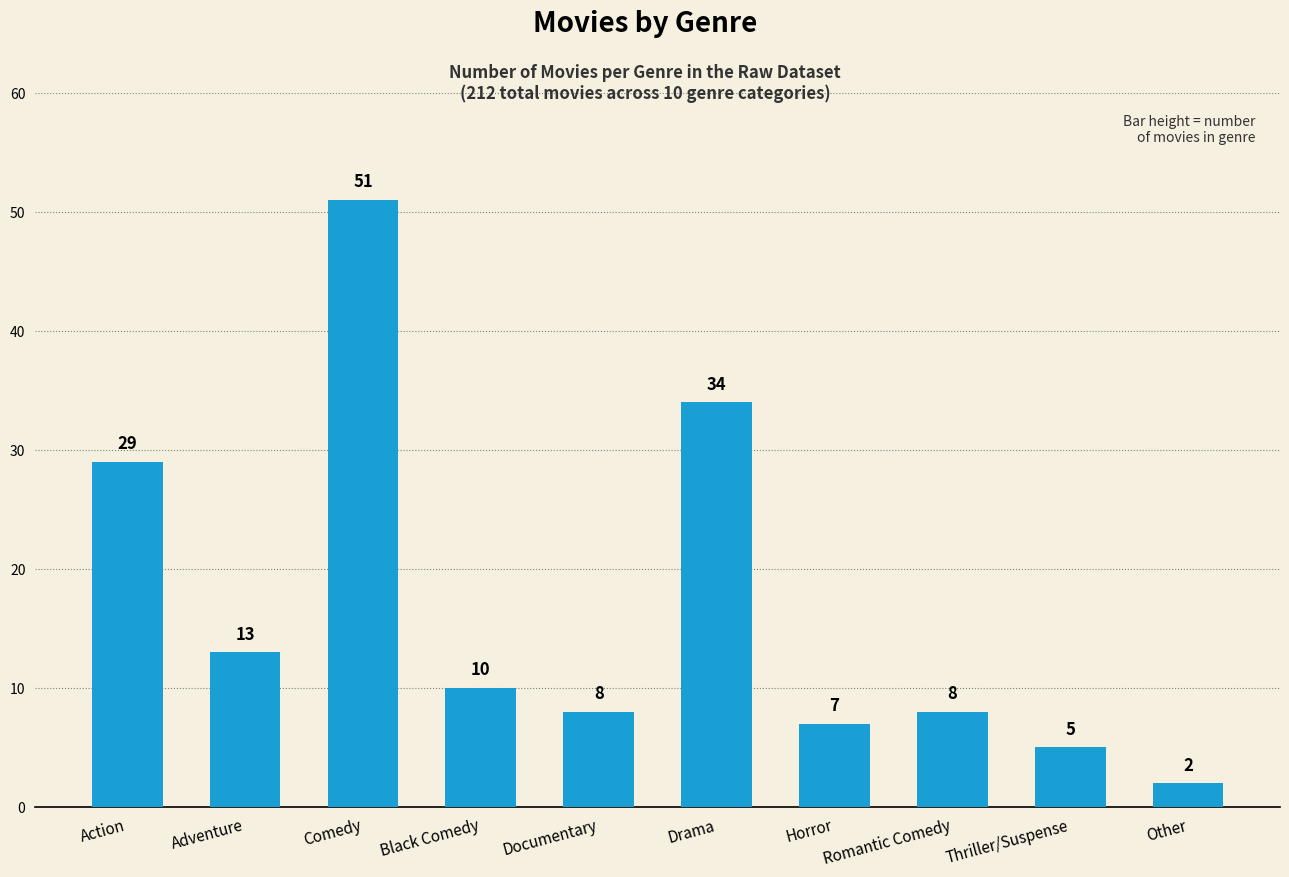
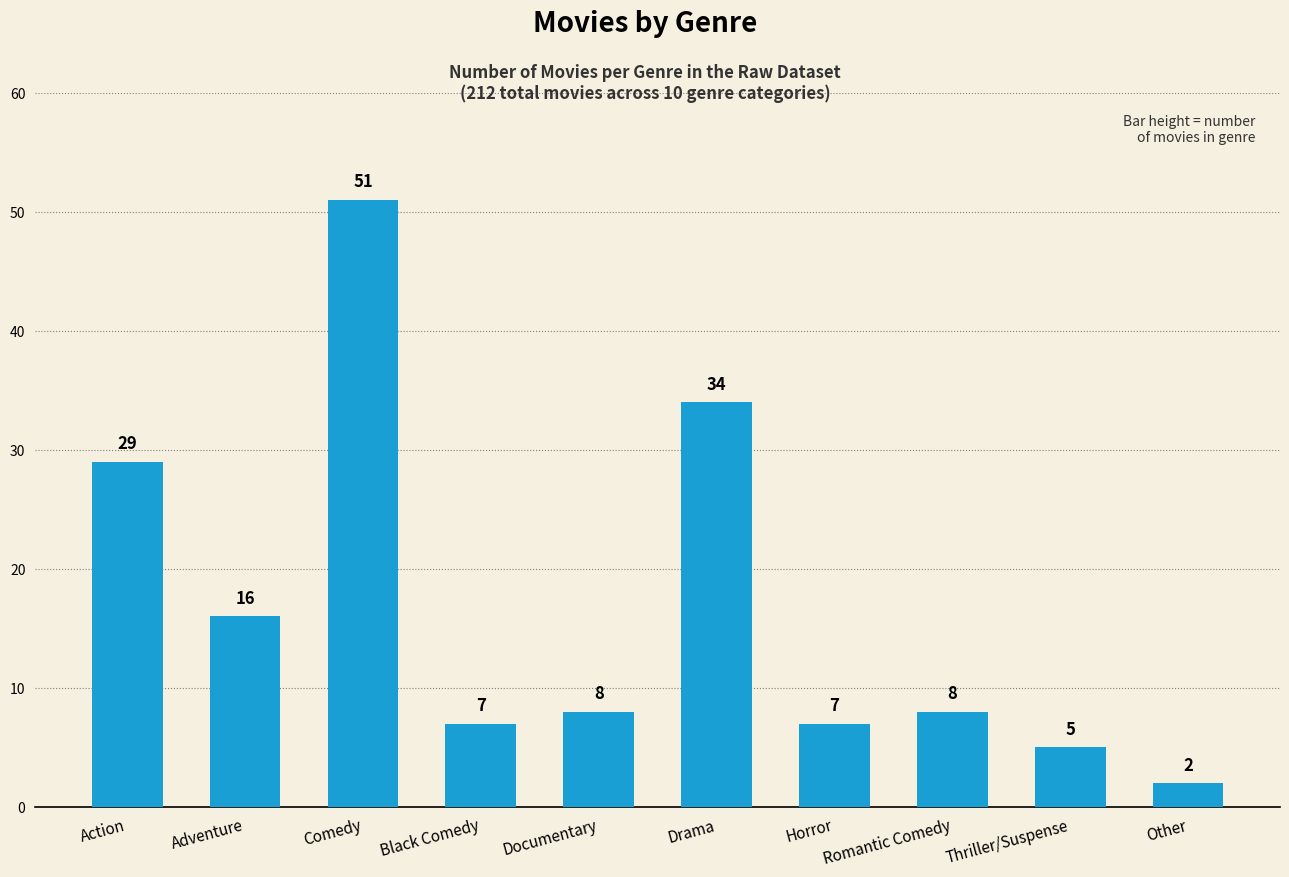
  {
    "Action": 29,
-   "Adventure": 13,
+   "Adventure": 16,
    "Comedy": 51,
-   "Black Comedy": 10,
+   "Black Comedy": 7,
    "Documentary": 8,
    "Drama": 34,
    "Horror": 7,
    "Romantic Comedy": 8,
    "Thriller/Suspense": 5,
    "Other": 2
  }
